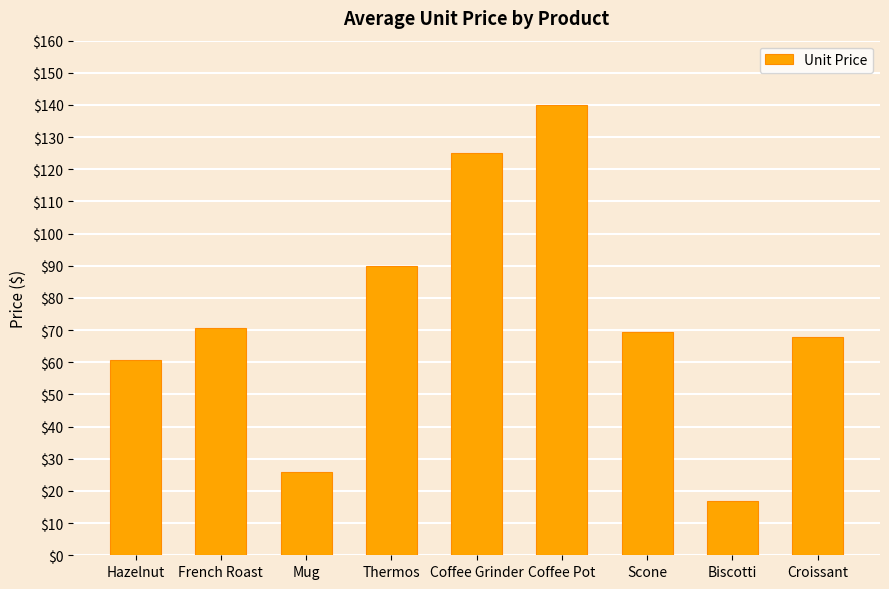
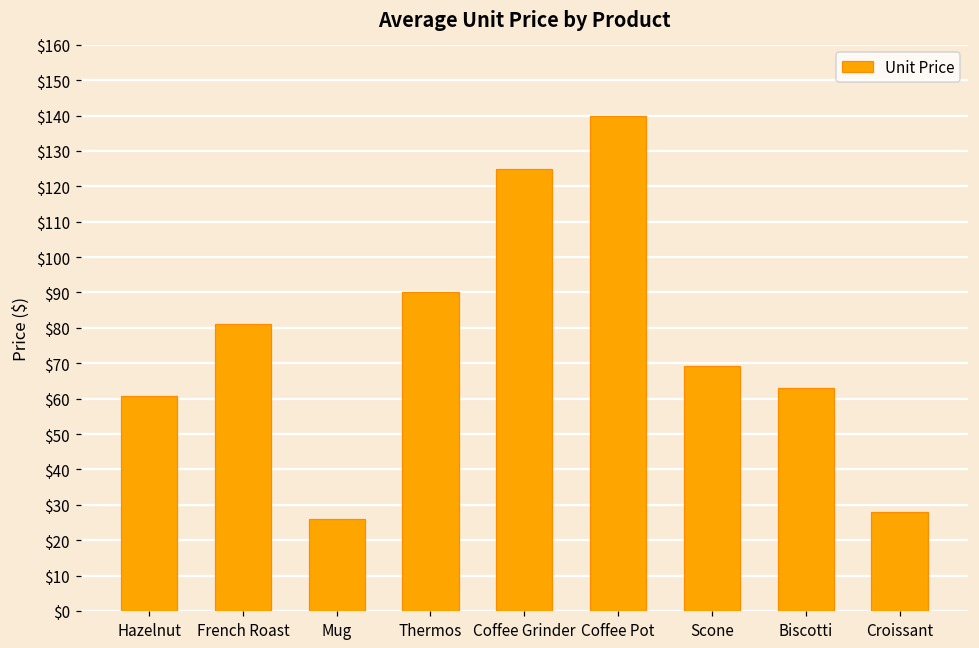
  {
    "Hazelnut": "$61",
-   "French Roast": "$71",
+   "French Roast": "$81",
    "Mug": "$26",
    "Thermos": "$90",
    "Coffee Grinder": "$125",
    "Coffee Pot": "$140",
    "Scone": "$69",
-   "Biscotti": "$17",
-   "Croissant": "$68"
+   "Biscotti": "$63",
+   "Croissant": "$28"
  }
